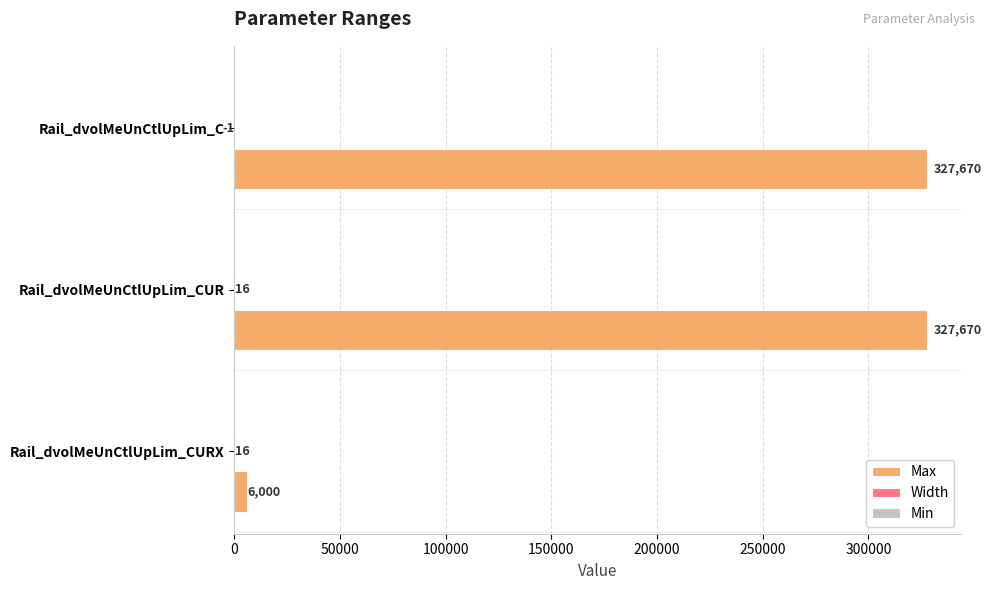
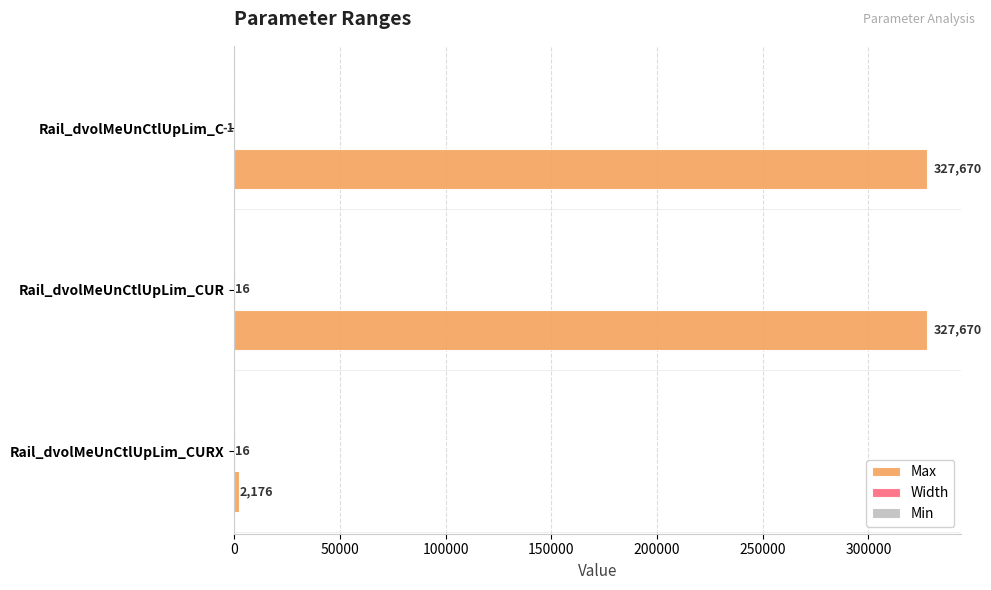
  {
    "Max": {
      "Rail_dvolMeUnCtlUpLim_C": "327,670",
      "Rail_dvolMeUnCtlUpLim_CUR": "327,670",
-     "Rail_dvolMeUnCtlUpLim_CURX": "6,000"
+     "Rail_dvolMeUnCtlUpLim_CURX": "2,176"
    },
    "Width": {
      "Rail_dvolMeUnCtlUpLim_C": "-1",
      "Rail_dvolMeUnCtlUpLim_CUR": "16",
      "Rail_dvolMeUnCtlUpLim_CURX": "16"
    },
    "Min": {
      "Rail_dvolMeUnCtlUpLim_C": "0",
      "Rail_dvolMeUnCtlUpLim_CUR": "0",
      "Rail_dvolMeUnCtlUpLim_CURX": "0"
    }
  }
